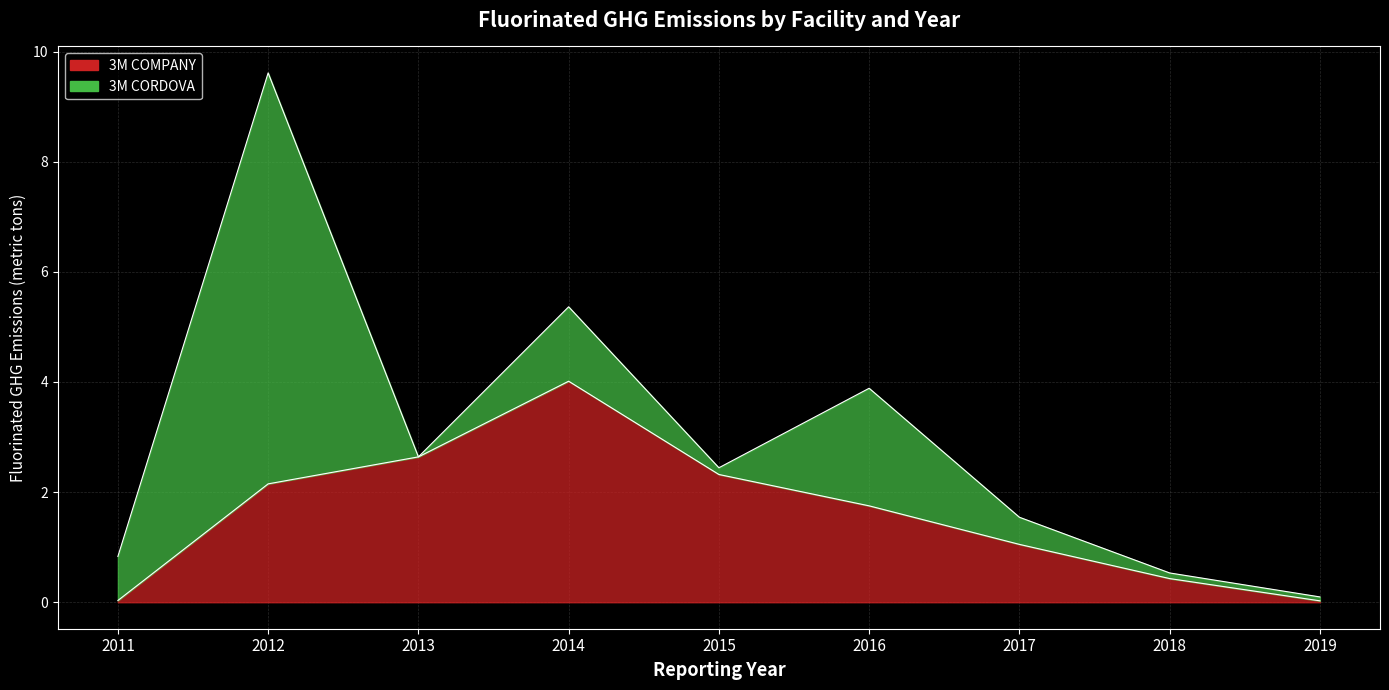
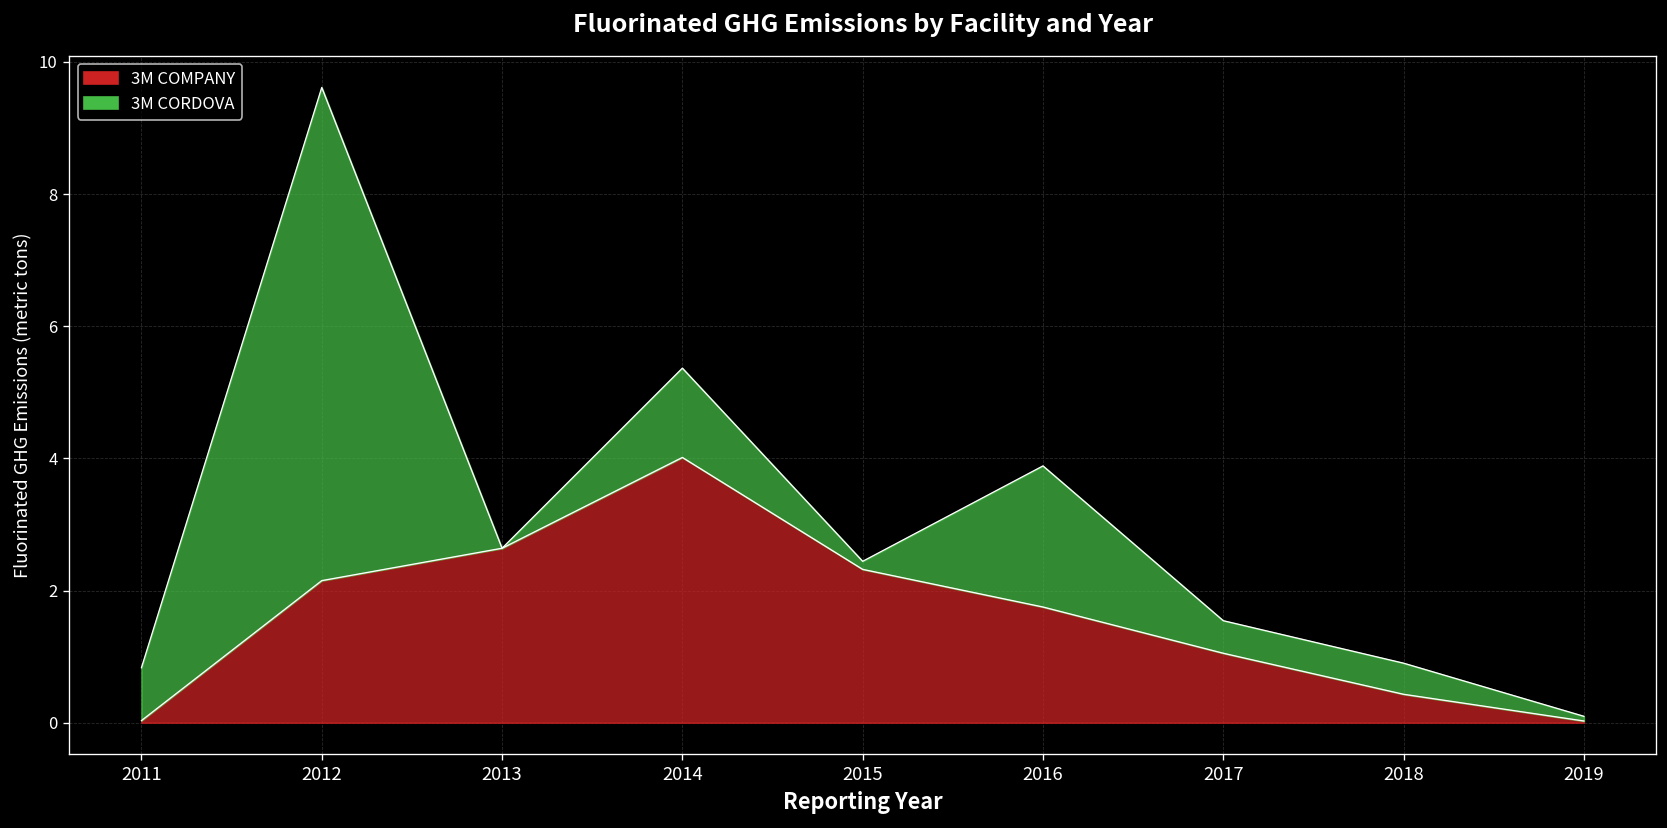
  {
    "3M COMPANY": {
      "2011": 0.0,
      "2012": 2.2,
      "2014": 4.0,
      "2015": 2.3,
      "2016": 1.8,
      "2017": 1.1,
      "2018": 0.4,
      "2019": 0.0
    },
    "3M CORDOVA": {
      "2011": 0.8,
      "2012": 7.5,
      "2014": 1.4,
      "2015": 0.1,
      "2016": 2.1,
      "2017": 0.5,
-     "2018": 0.1,
+     "2018": 0.5,
      "2019": 0.1
    }
  }
